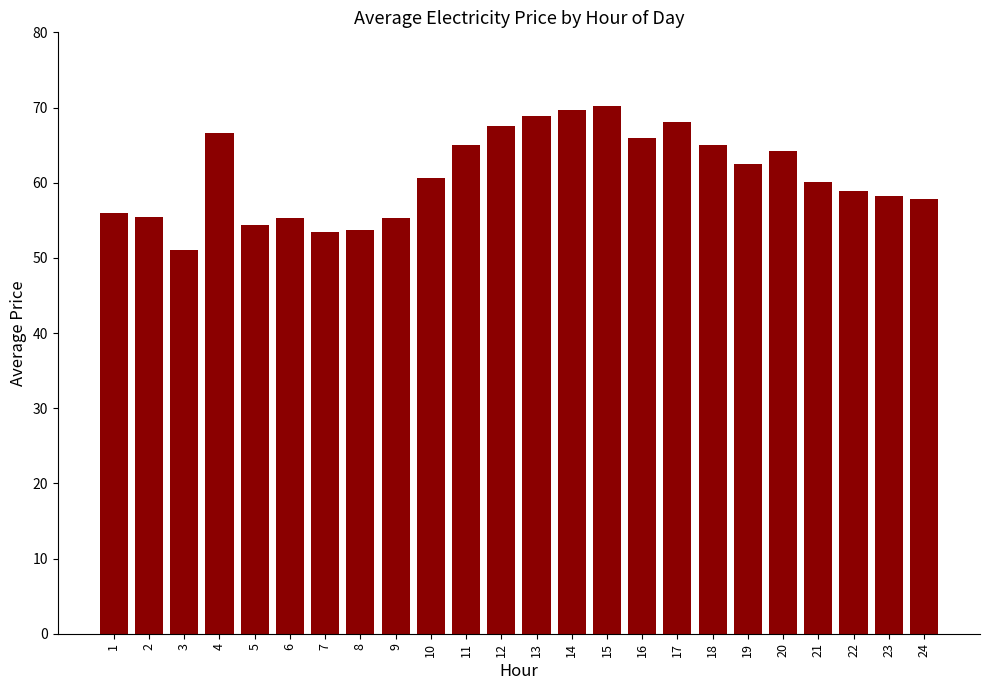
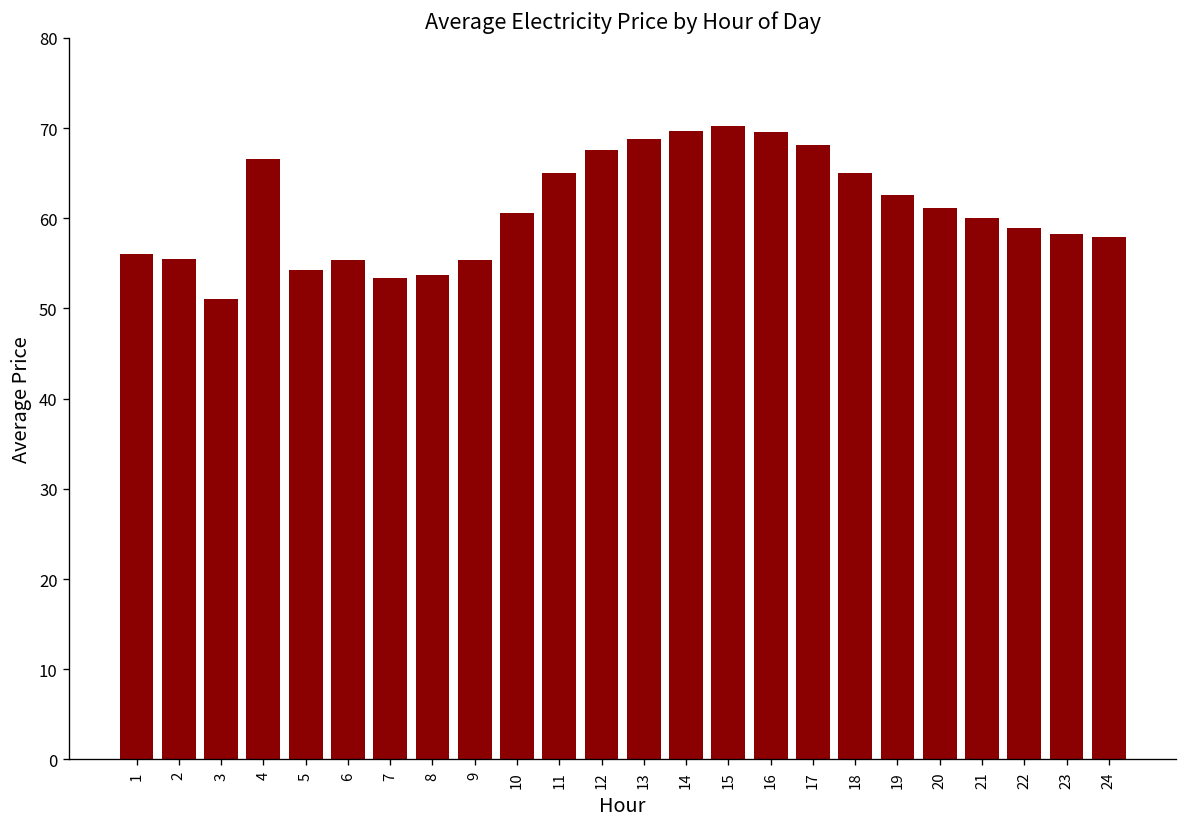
  {
    "1": 56,
    "2": 55,
    "3": 51,
    "4": 67,
    "5": 54,
    "6": 55,
    "7": 53,
    "8": 54,
    "9": 55,
    "10": 61,
    "11": 65,
    "12": 68,
    "13": 69,
    "14": 70,
    "15": 70,
-   "16": 66,
+   "16": 70,
    "17": 68,
    "18": 65,
    "19": 63,
-   "20": 64,
+   "20": 61,
    "21": 60,
    "22": 59,
    "23": 58,
    "24": 58
  }
